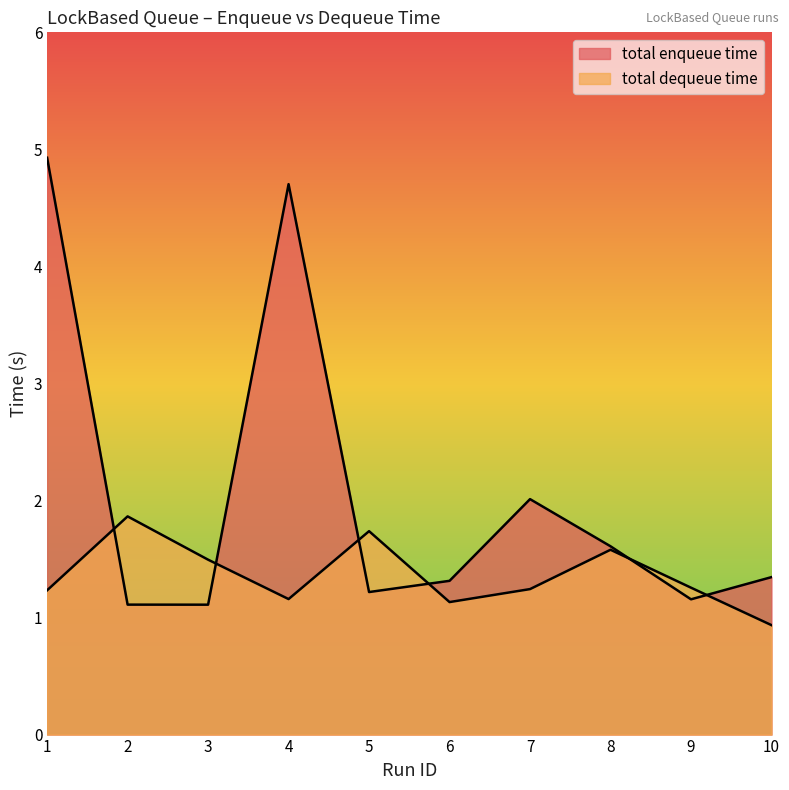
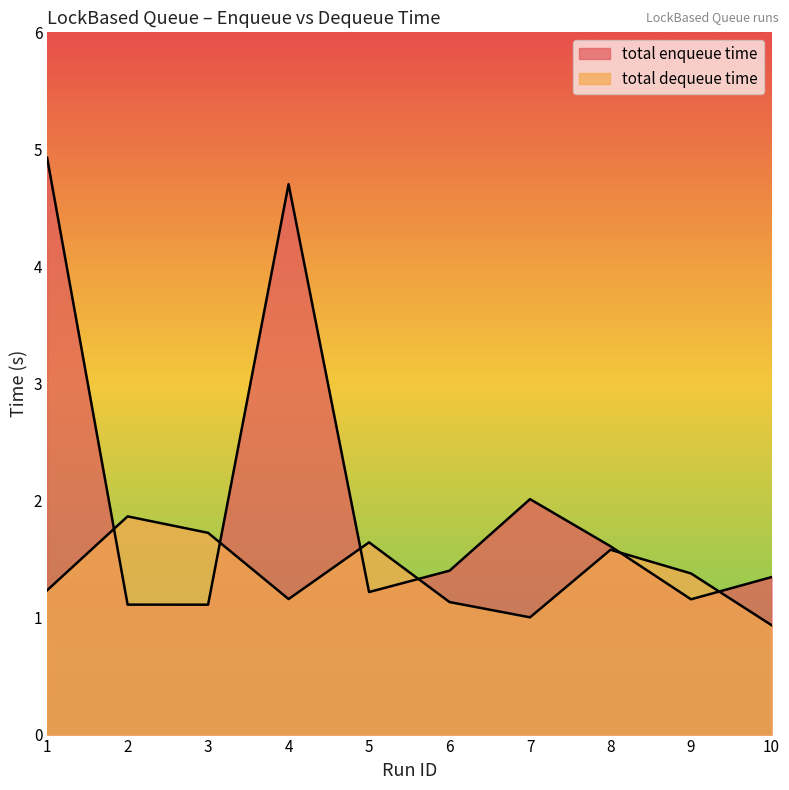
  {
    "total enqueue time": {
      "1": 4.93,
      "2": 1.11,
      "3": 1.11,
      "4": 4.70,
      "5": 1.22,
-     "6": 1.31,
+     "6": 1.40,
      "7": 2.01,
      "8": 1.61,
      "9": 1.16,
      "10": 1.35
    },
    "total dequeue time": {
      "1": 1.23,
      "2": 1.86,
-     "3": 1.49,
+     "3": 1.72,
      "4": 1.16,
-     "5": 1.74,
+     "5": 1.64,
      "6": 1.13,
-     "7": 1.24,
+     "7": 1.00,
      "8": 1.58,
-     "9": 1.26,
+     "9": 1.38,
      "10": 0.94
    }
  }
